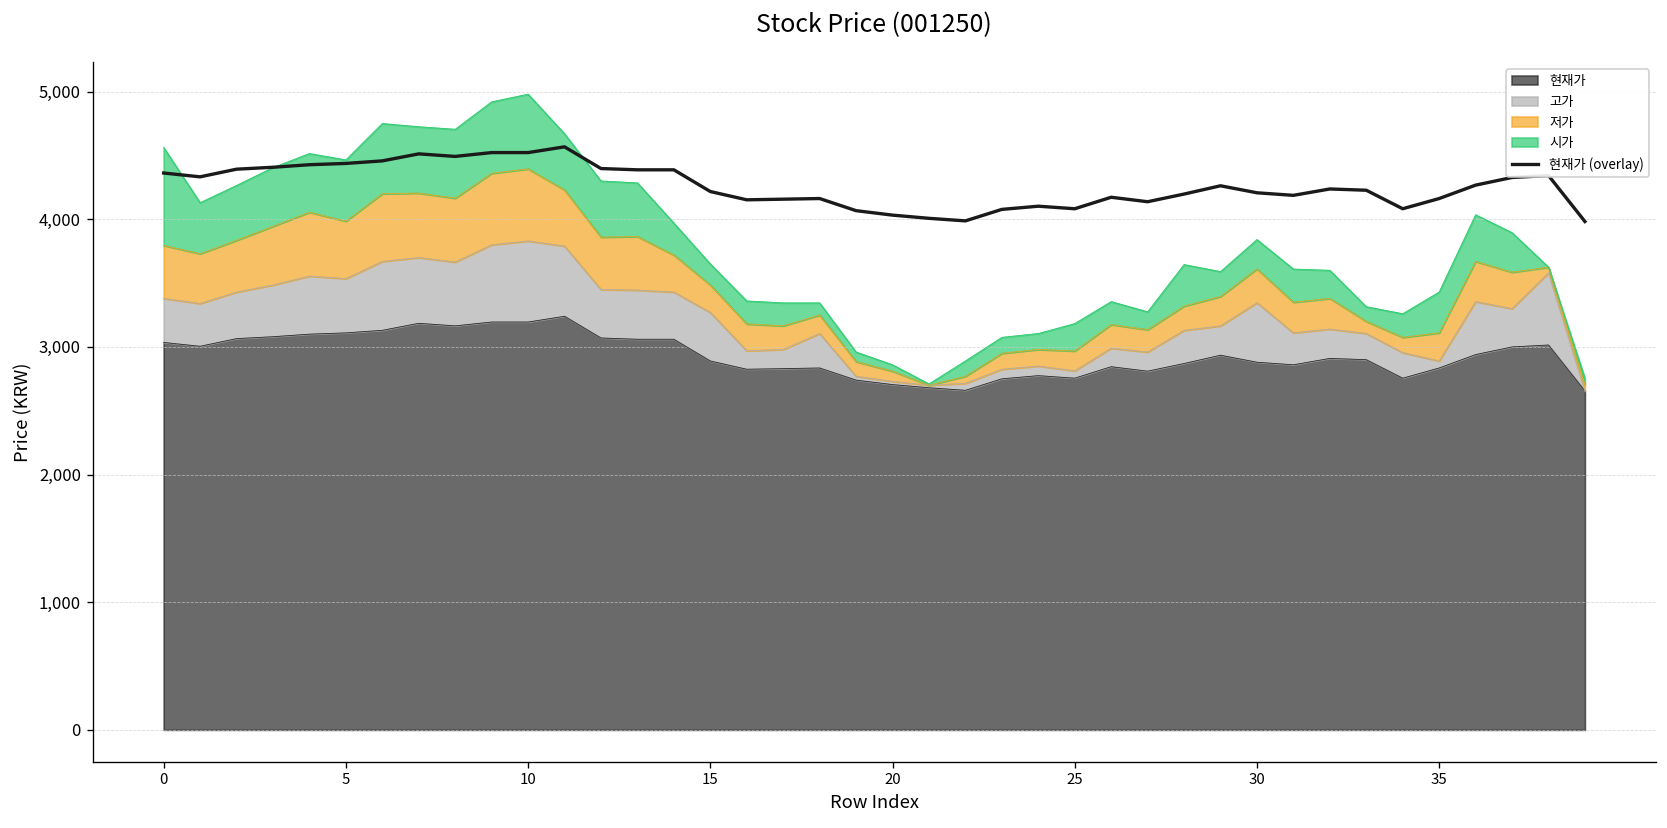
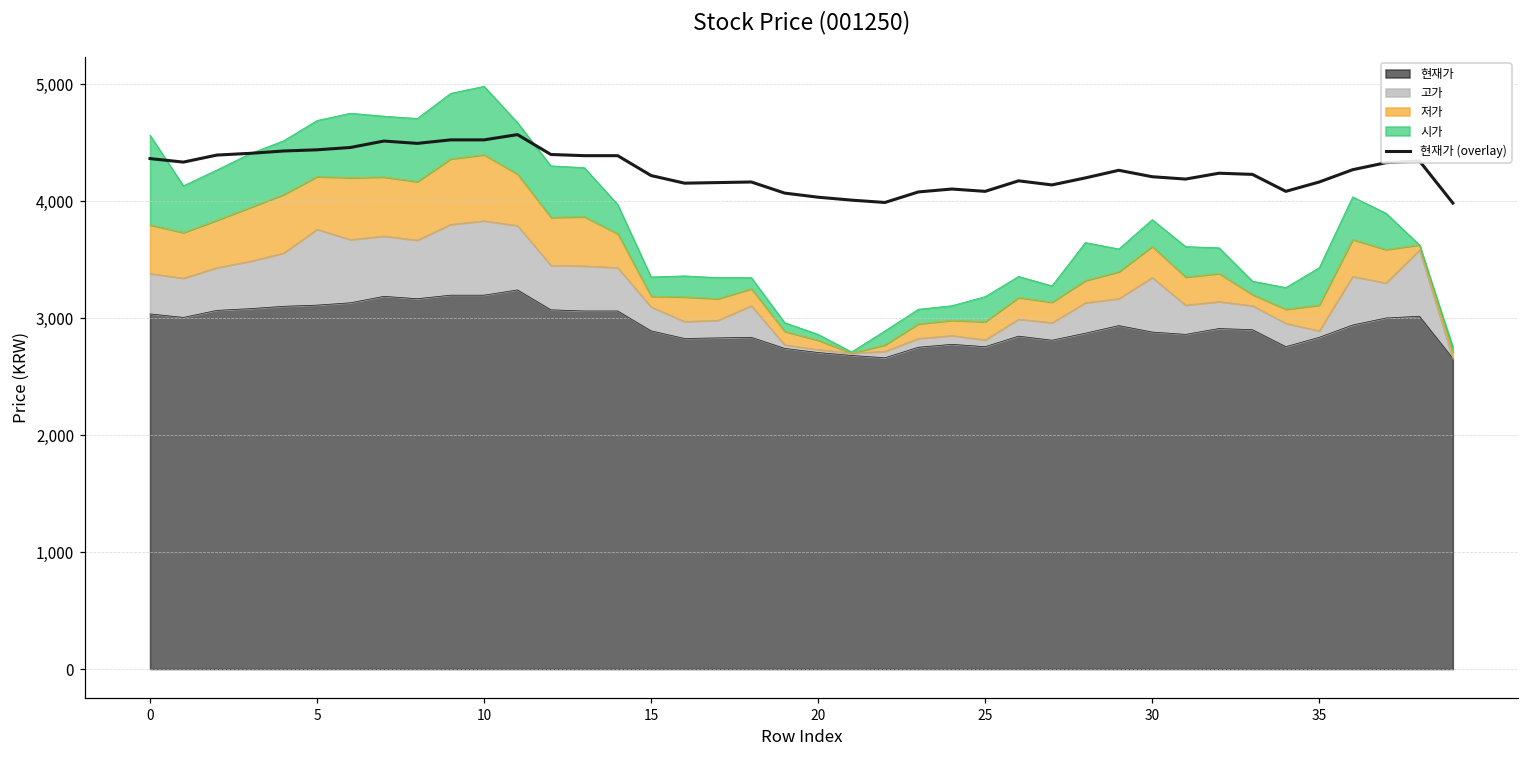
  {
    "고가": {
      "0": 350,
-     "5": 430,
+     "5": 650,
      "10": 640,
-     "15": 380,
+     "15": 210,
      "20": 30,
      "25": 60,
      "30": 470,
      "35": 60
    },
    "저가": {
      "0": 420,
      "5": 450,
      "10": 570,
-     "15": 220,
+     "15": 90,
      "20": 80,
      "25": 160,
      "30": 270,
      "35": 220
    },
    "시가": {
      "0": 770,
      "5": 480,
      "10": 590,
      "15": 170,
      "20": 50,
      "25": 220,
      "30": 230,
      "35": 320
    }
  }
